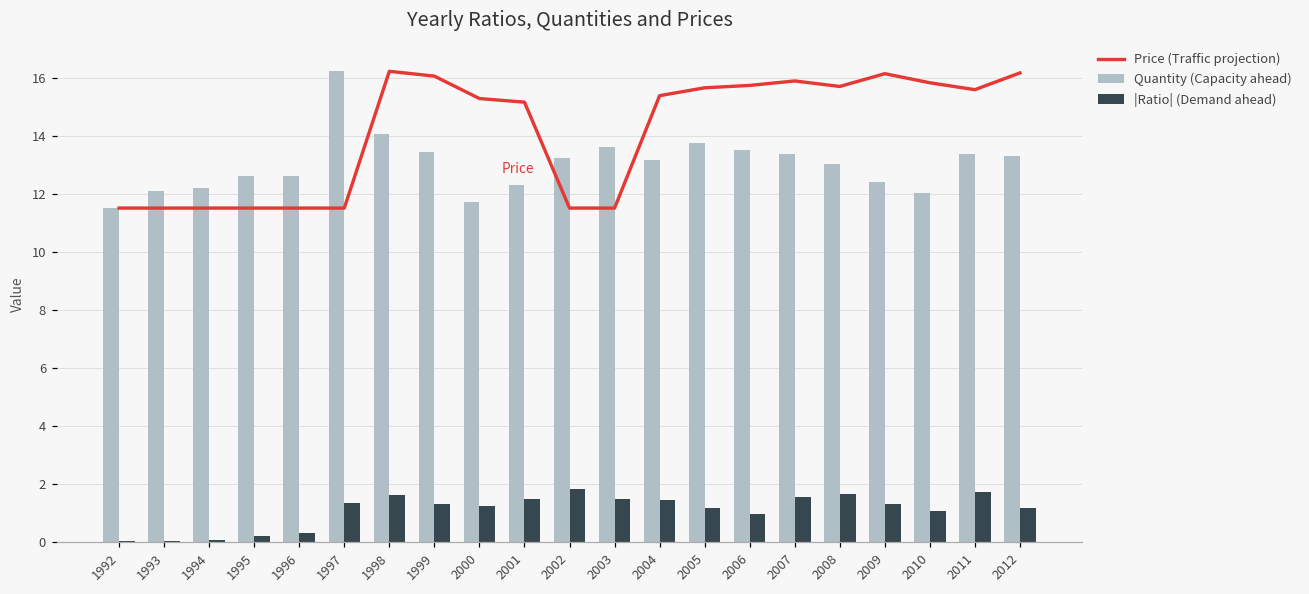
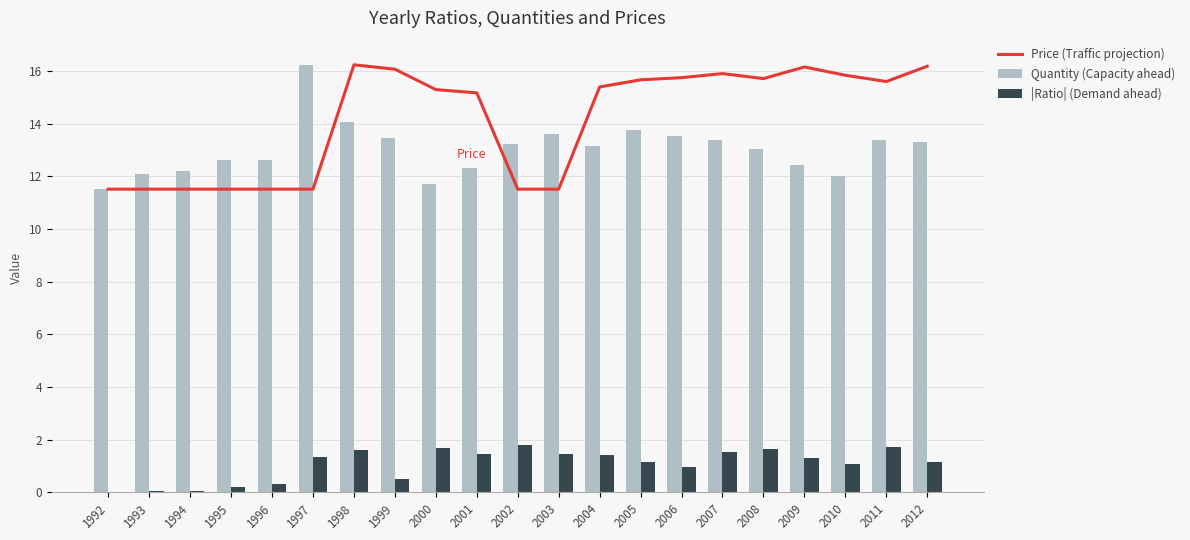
  {
    "Quantity (Capacity ahead)": {
      "1992": 11.5,
      "1993": 12.1,
      "1994": 12.2,
      "1995": 12.6,
      "1996": 12.6,
      "1997": 16.2,
      "1998": 14.1,
      "1999": 13.4,
      "2000": 11.7,
      "2001": 12.3,
      "2002": 13.2,
      "2003": 13.6,
      "2004": 13.2,
      "2005": 13.8,
      "2006": 13.5,
      "2007": 13.4,
      "2008": 13.0,
      "2009": 12.4,
      "2010": 12.0,
      "2011": 13.4,
      "2012": 13.3
    },
    "Price (Traffic projection)": {
      "1992": 11.5,
      "1993": 11.5,
      "1994": 11.5,
      "1995": 11.5,
      "1996": 11.5,
      "1997": 11.5,
      "1998": 16.2,
      "1999": 16.1,
      "2000": 15.3,
      "2001": 15.2,
      "2002": 11.5,
      "2003": 11.5,
      "2004": 15.4,
      "2005": 15.7,
      "2006": 15.8,
      "2007": 15.9,
      "2008": 15.7,
      "2009": 16.2,
      "2010": 15.8,
      "2011": 15.6,
      "2012": 16.2
    },
    "|Ratio| (Demand ahead)": {
      "1995": 0.2,
      "1996": 0.3,
      "1997": 1.3,
      "1998": 1.6,
-     "1999": 1.3,
-     "2000": 1.2,
+     "1999": 0.5,
+     "2000": 1.7,
      "2001": 1.5,
      "2002": 1.8,
      "2003": 1.5,
      "2004": 1.4,
      "2005": 1.1,
      "2006": 0.9,
      "2007": 1.5,
      "2008": 1.6,
      "2009": 1.3,
      "2010": 1.1,
      "2011": 1.7,
      "2012": 1.2
    }
  }
